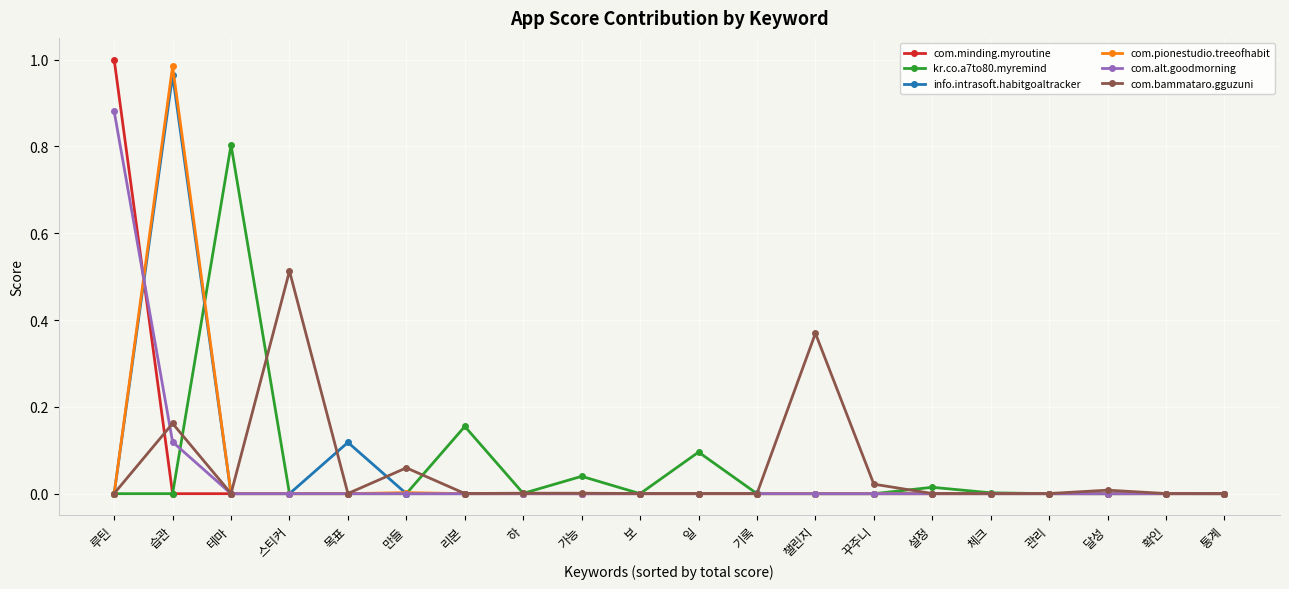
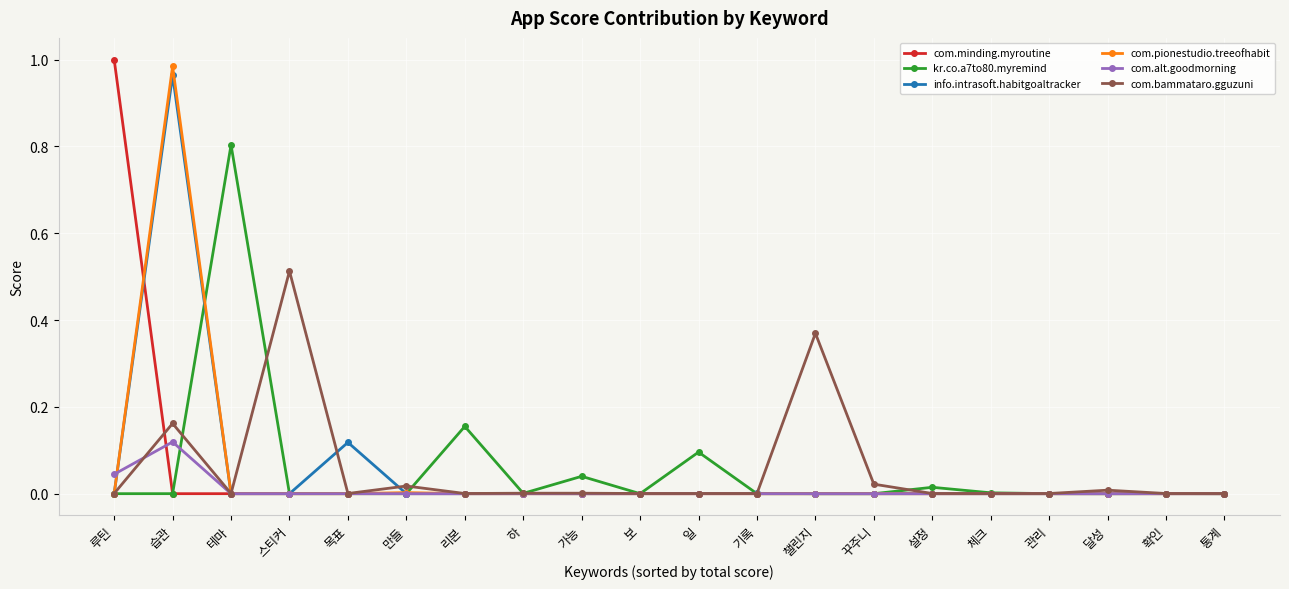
  {
    "com.minding.myroutine": {
      "루틴": 1.00
    },
    "kr.co.a7to80.myremind": {
      "테마": 0.80,
      "리본": 0.15,
      "가능": 0.04,
      "일": 0.10,
      "설정": 0.01
    },
    "info.intrasoft.habitgoaltracker": {
      "습관": 0.96,
      "목표": 0.12
    },
    "com.pionestudio.treeofhabit": {
      "습관": 0.98
    },
    "com.alt.goodmorning": {
-     "루틴": 0.88,
+     "루틴": 0.04,
      "습관": 0.12
    },
    "com.bammataro.gguzuni": {
      "습관": 0.16,
      "스티커": 0.51,
-     "만들": 0.06,
+     "만들": 0.02,
      "챌린지": 0.37,
      "꾸주니": 0.02,
      "달성": 0.01
    }
  }
